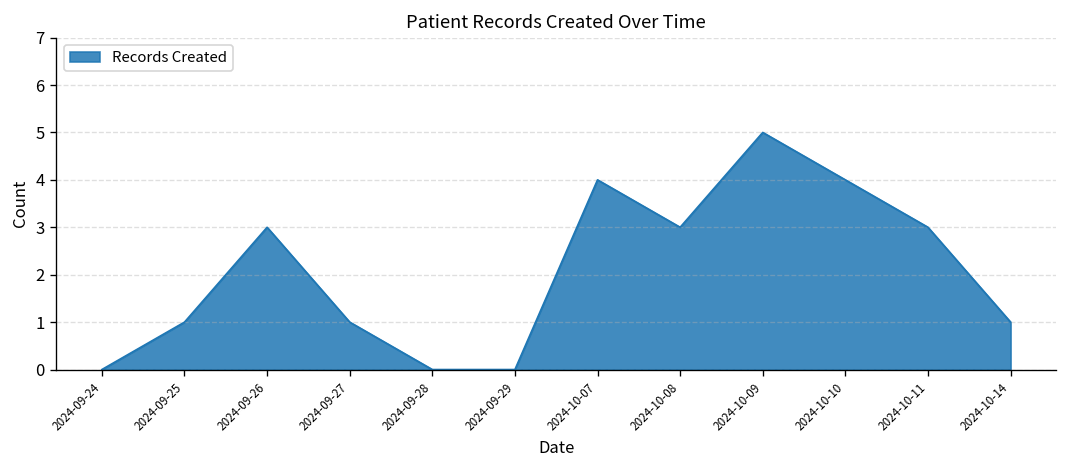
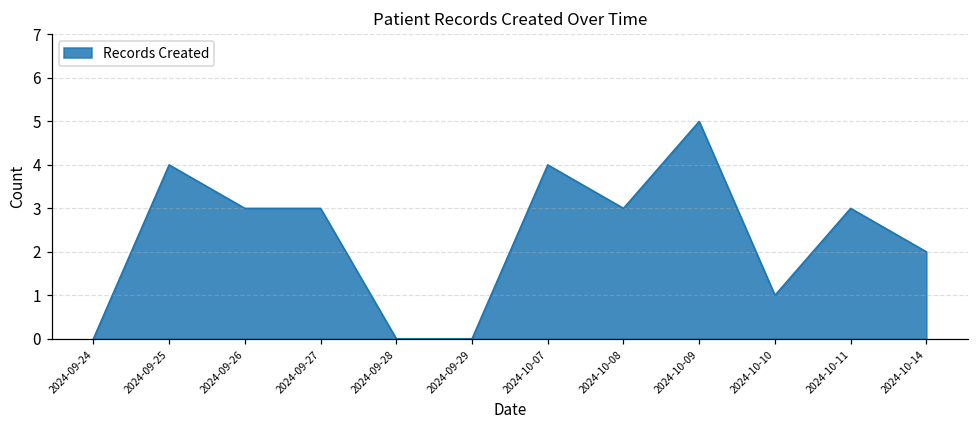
  {
    "2024-09-24": 0,
-   "2024-09-25": 1,
+   "2024-09-25": 4,
    "2024-09-26": 3,
-   "2024-09-27": 1,
+   "2024-09-27": 3,
    "2024-09-28": 0,
    "2024-09-29": 0,
    "2024-10-07": 4,
    "2024-10-08": 3,
    "2024-10-09": 5,
-   "2024-10-10": 4,
+   "2024-10-10": 1,
    "2024-10-11": 3,
-   "2024-10-14": 1
+   "2024-10-14": 2
  }
